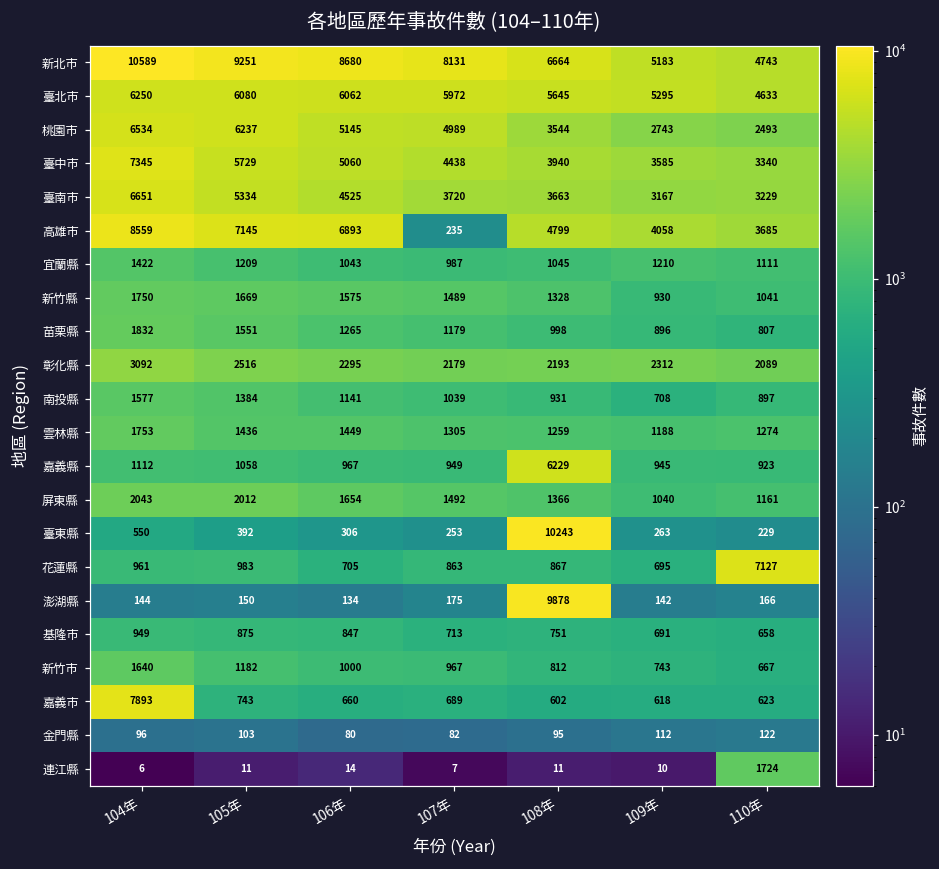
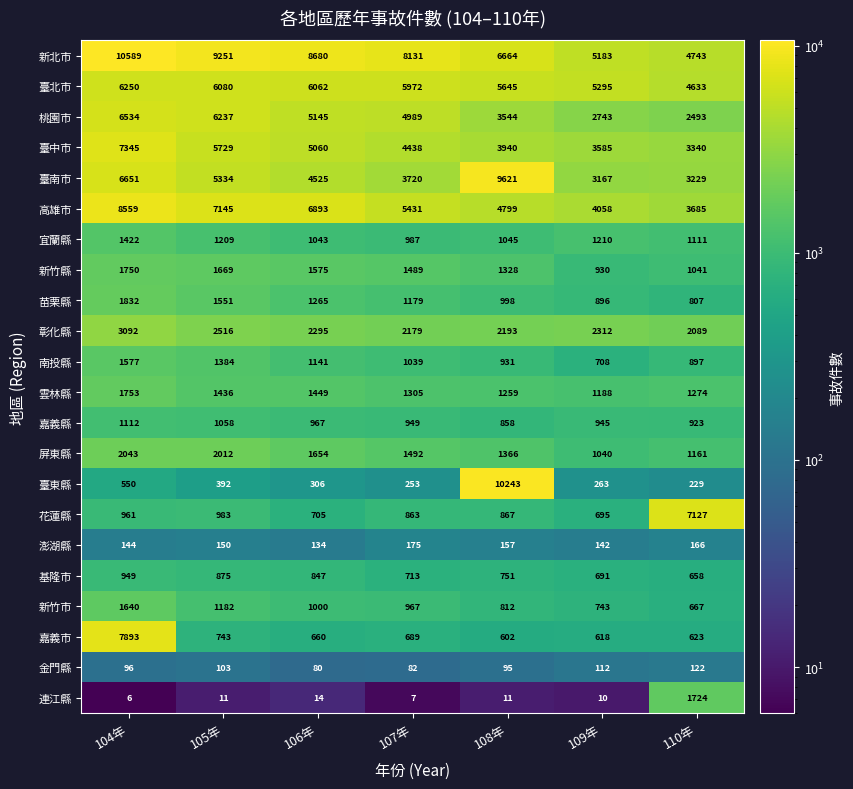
  {
    "新北市": {
      "104年": 10589,
      "105年": 9251,
      "106年": 8680,
      "107年": 8131,
      "108年": 6664,
      "109年": 5183,
      "110年": 4743
    },
    "臺北市": {
      "104年": 6250,
      "105年": 6080,
      "106年": 6062,
      "107年": 5972,
      "108年": 5645,
      "109年": 5295,
      "110年": 4633
    },
    "桃園市": {
      "104年": 6534,
      "105年": 6237,
      "106年": 5145,
      "107年": 4989,
      "108年": 3544,
      "109年": 2743,
      "110年": 2493
    },
    "臺中市": {
      "104年": 7345,
      "105年": 5729,
      "106年": 5060,
      "107年": 4438,
      "108年": 3940,
      "109年": 3585,
      "110年": 3340
    },
    "臺南市": {
      "104年": 6651,
      "105年": 5334,
      "106年": 4525,
      "107年": 3720,
-     "108年": 3663,
+     "108年": 9621,
      "109年": 3167,
      "110年": 3229
    },
    "高雄市": {
      "104年": 8559,
      "105年": 7145,
      "106年": 6893,
-     "107年": 235,
+     "107年": 5431,
      "108年": 4799,
      "109年": 4058,
      "110年": 3685
    },
    "宜蘭縣": {
      "104年": 1422,
      "105年": 1209,
      "106年": 1043,
      "107年": 987,
      "108年": 1045,
      "109年": 1210,
      "110年": 1111
    },
    "新竹縣": {
      "104年": 1750,
      "105年": 1669,
      "106年": 1575,
      "107年": 1489,
      "108年": 1328,
      "109年": 930,
      "110年": 1041
    },
    "苗栗縣": {
      "104年": 1832,
      "105年": 1551,
      "106年": 1265,
      "107年": 1179,
      "108年": 998,
      "109年": 896,
      "110年": 807
    },
    "彰化縣": {
      "104年": 3092,
      "105年": 2516,
      "106年": 2295,
      "107年": 2179,
      "108年": 2193,
      "109年": 2312,
      "110年": 2089
    },
    "南投縣": {
      "104年": 1577,
      "105年": 1384,
      "106年": 1141,
      "107年": 1039,
      "108年": 931,
      "109年": 708,
      "110年": 897
    },
    "雲林縣": {
      "104年": 1753,
      "105年": 1436,
      "106年": 1449,
      "107年": 1305,
      "108年": 1259,
      "109年": 1188,
      "110年": 1274
    },
    "嘉義縣": {
      "104年": 1112,
      "105年": 1058,
      "106年": 967,
      "107年": 949,
-     "108年": 6229,
+     "108年": 858,
      "109年": 945,
      "110年": 923
    },
    "屏東縣": {
      "104年": 2043,
      "105年": 2012,
      "106年": 1654,
      "107年": 1492,
      "108年": 1366,
      "109年": 1040,
      "110年": 1161
    },
    "臺東縣": {
      "104年": 550,
      "105年": 392,
      "106年": 306,
      "107年": 253,
      "108年": 10243,
      "109年": 263,
      "110年": 229
    },
    "花蓮縣": {
      "104年": 961,
      "105年": 983,
      "106年": 705,
      "107年": 863,
      "108年": 867,
      "109年": 695,
      "110年": 7127
    },
    "澎湖縣": {
      "104年": 144,
      "105年": 150,
      "106年": 134,
      "107年": 175,
-     "108年": 9878,
+     "108年": 157,
      "109年": 142,
      "110年": 166
    },
    "基隆市": {
      "104年": 949,
      "105年": 875,
      "106年": 847,
      "107年": 713,
      "108年": 751,
      "109年": 691,
      "110年": 658
    },
    "新竹市": {
      "104年": 1640,
      "105年": 1182,
      "106年": 1000,
      "107年": 967,
      "108年": 812,
      "109年": 743,
      "110年": 667
    },
    "嘉義市": {
      "104年": 7893,
      "105年": 743,
      "106年": 660,
      "107年": 689,
      "108年": 602,
      "109年": 618,
      "110年": 623
    },
    "金門縣": {
      "104年": 96,
      "105年": 103,
      "106年": 80,
      "107年": 82,
      "108年": 95,
      "109年": 112,
      "110年": 122
    },
    "連江縣": {
      "104年": 6,
      "105年": 11,
      "106年": 14,
      "107年": 7,
      "108年": 11,
      "109年": 10,
      "110年": 1724
    }
  }
